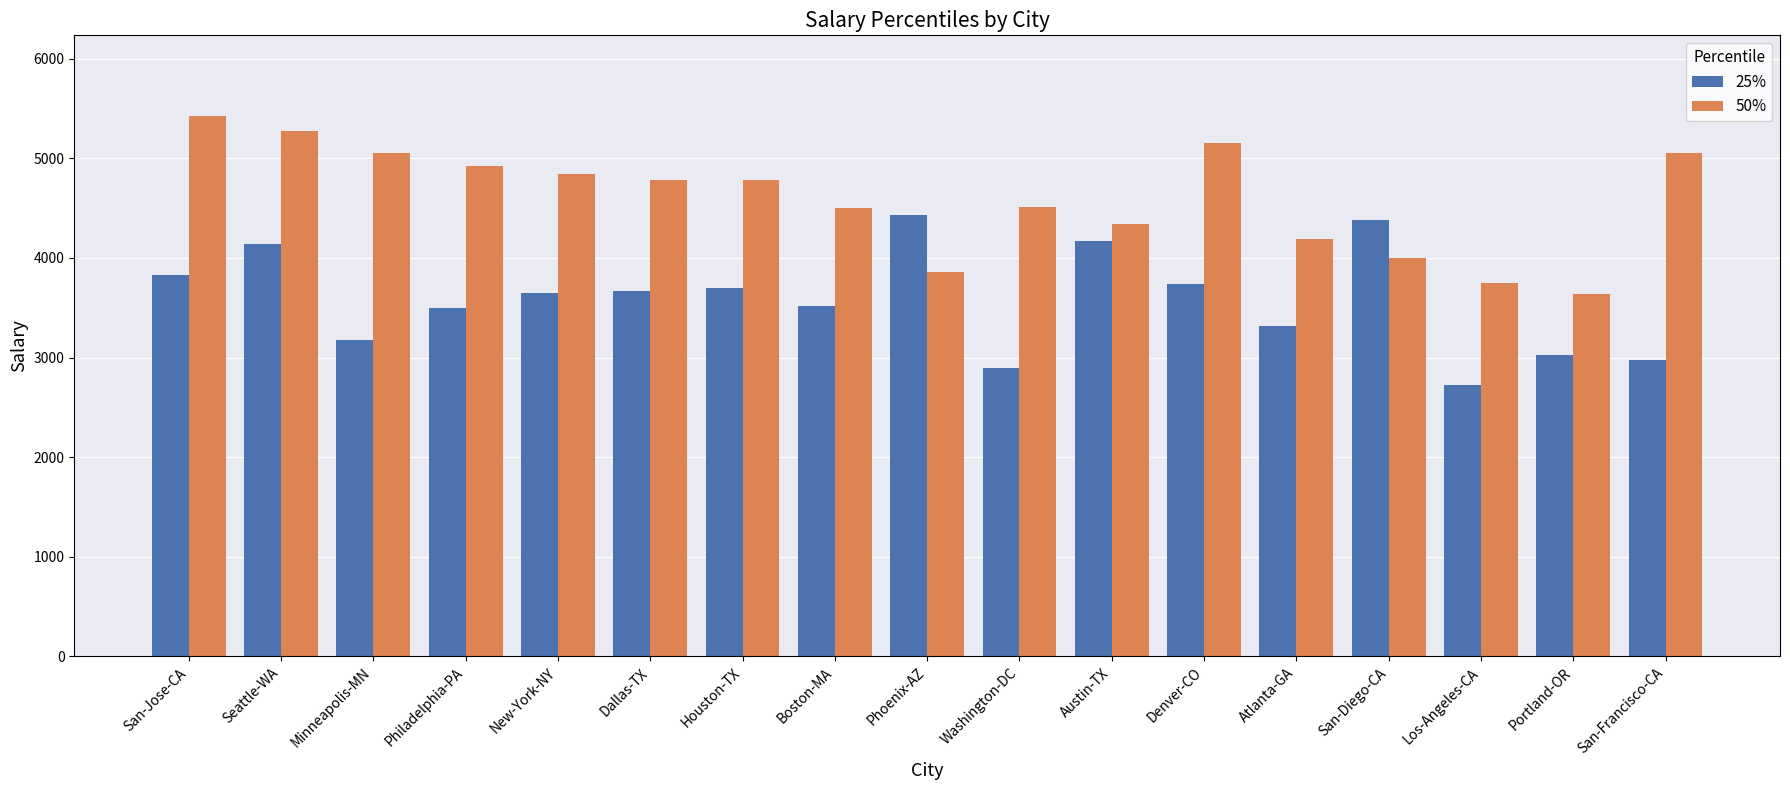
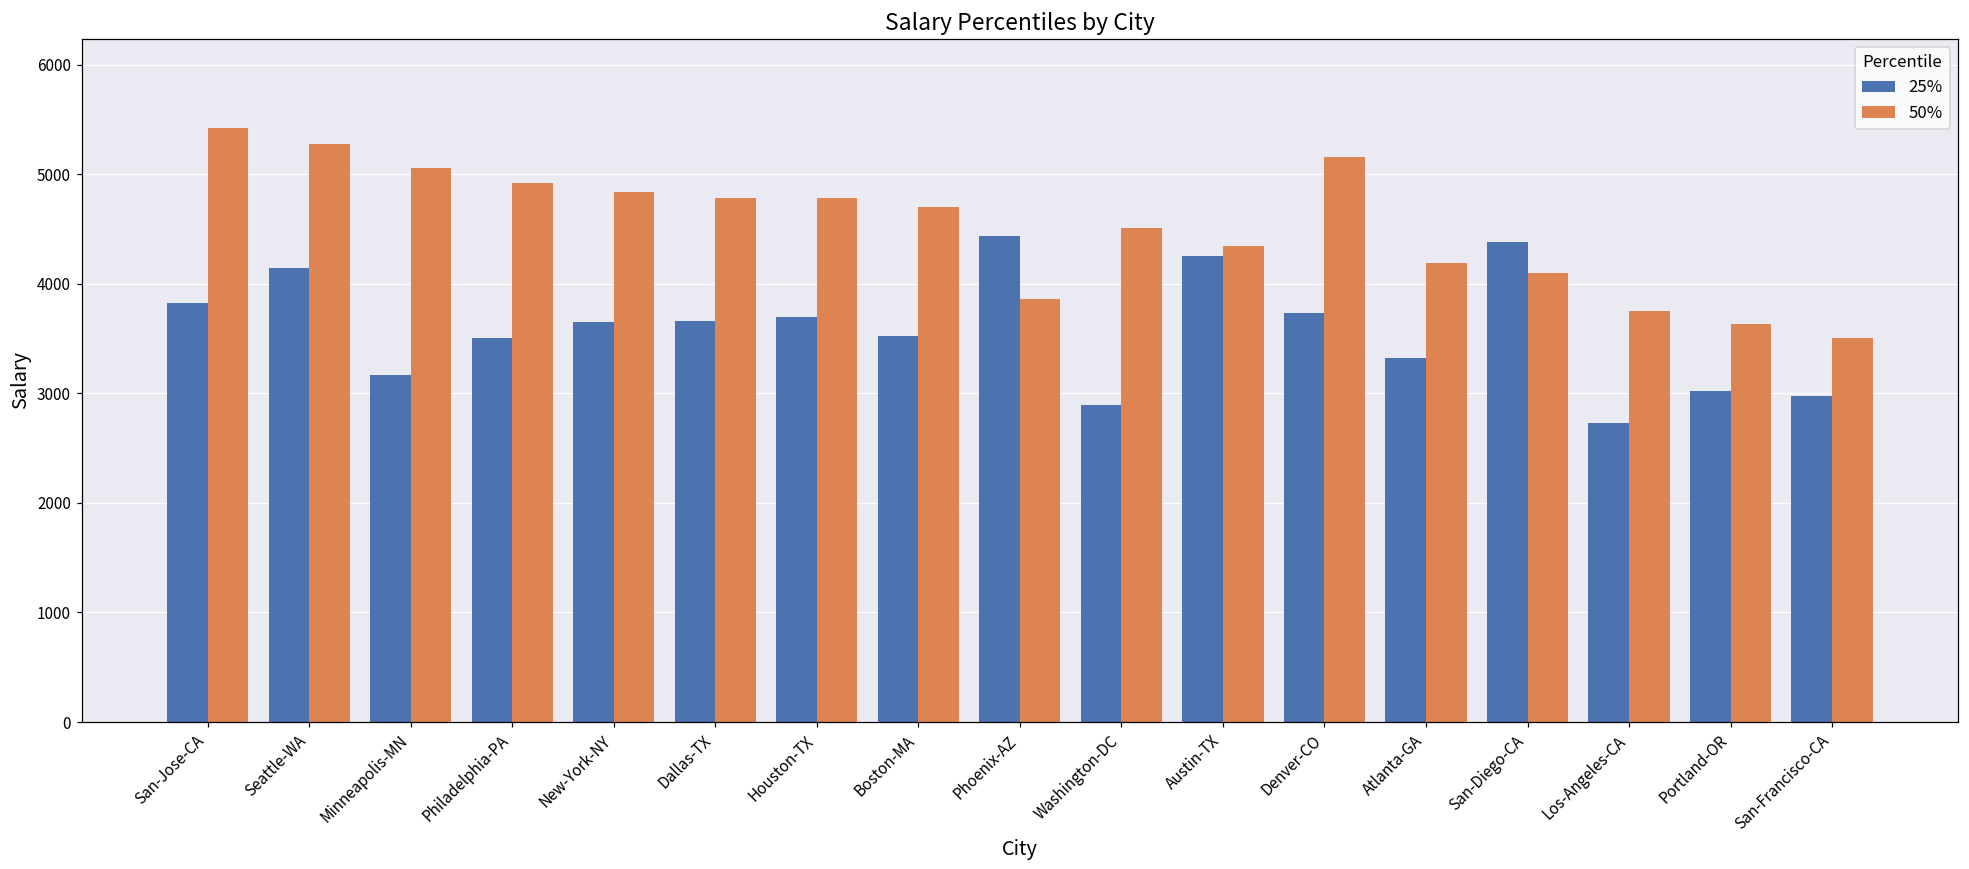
  {
    "25%": {
      "San-Jose-CA": 3800,
      "Seattle-WA": 4100,
      "Minneapolis-MN": 3200,
      "Philadelphia-PA": 3500,
      "New-York-NY": 3600,
      "Dallas-TX": 3700,
      "Houston-TX": 3700,
      "Boston-MA": 3500,
      "Phoenix-AZ": 4400,
      "Washington-DC": 2900,
-     "Austin-TX": 4200,
+     "Austin-TX": 4300,
      "Denver-CO": 3700,
      "Atlanta-GA": 3300,
      "San-Diego-CA": 4400,
      "Los-Angeles-CA": 2700,
      "Portland-OR": 3000,
      "San-Francisco-CA": 3000
    },
    "50%": {
      "San-Jose-CA": 5400,
      "Seattle-WA": 5300,
      "Minneapolis-MN": 5100,
      "Philadelphia-PA": 4900,
      "New-York-NY": 4800,
      "Dallas-TX": 4800,
      "Houston-TX": 4800,
-     "Boston-MA": 4500,
+     "Boston-MA": 4700,
      "Phoenix-AZ": 3900,
      "Washington-DC": 4500,
      "Austin-TX": 4300,
      "Denver-CO": 5200,
      "Atlanta-GA": 4200,
-     "San-Diego-CA": 4000,
+     "San-Diego-CA": 4100,
      "Los-Angeles-CA": 3800,
      "Portland-OR": 3600,
-     "San-Francisco-CA": 5100
+     "San-Francisco-CA": 3500
    }
  }
